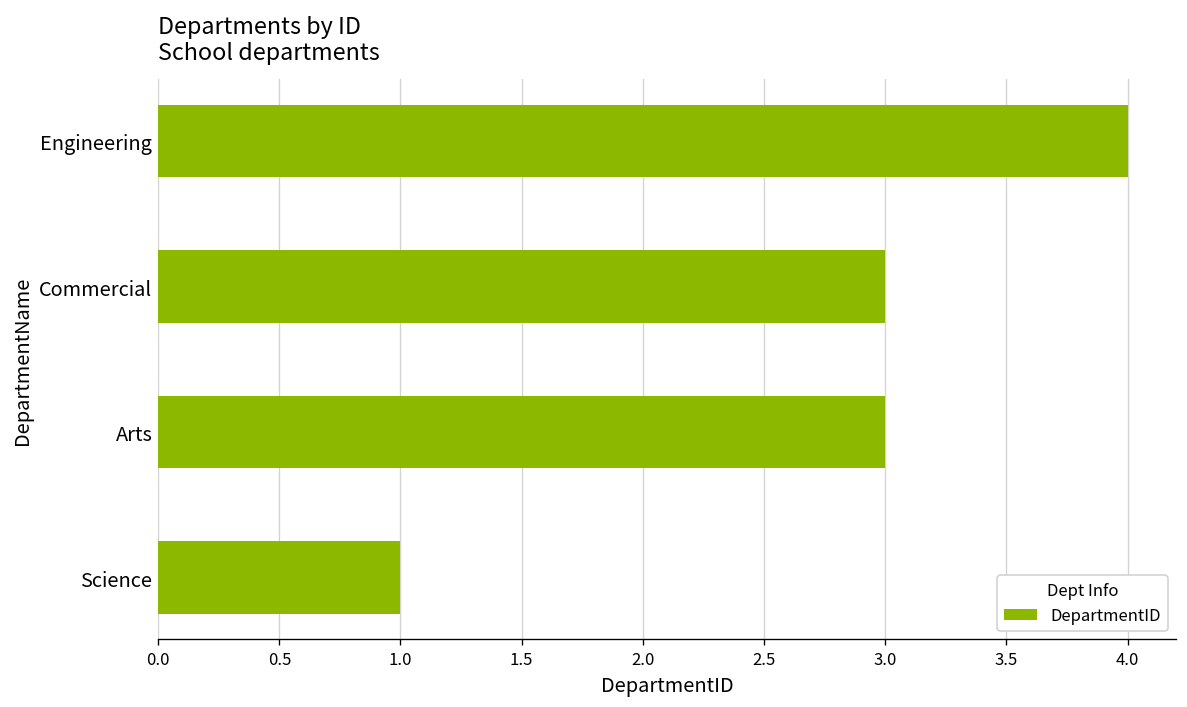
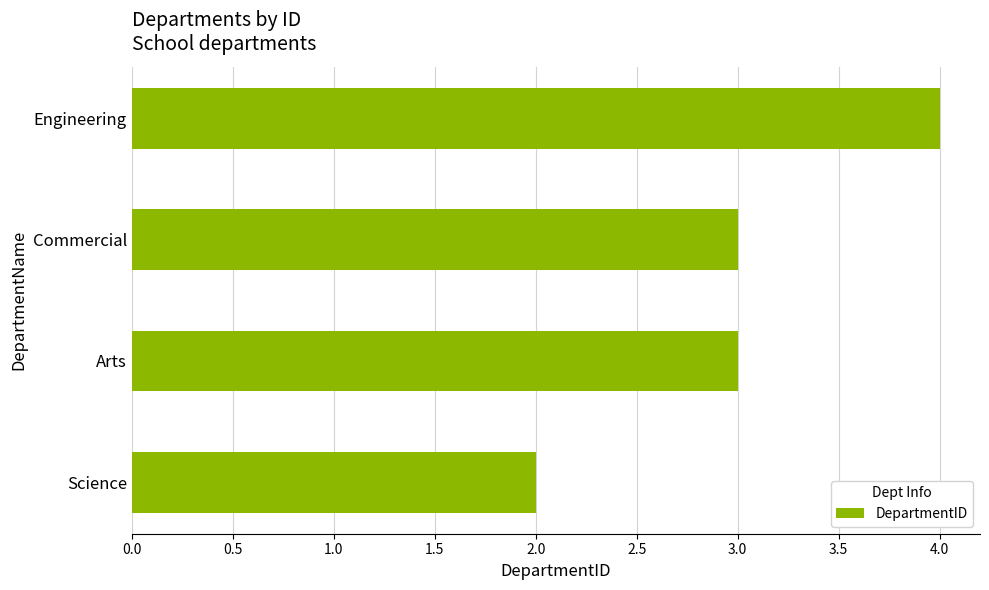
  {
    "Engineering": 4,
    "Commercial": 3,
    "Arts": 3,
-   "Science": 1
+   "Science": 2
  }
